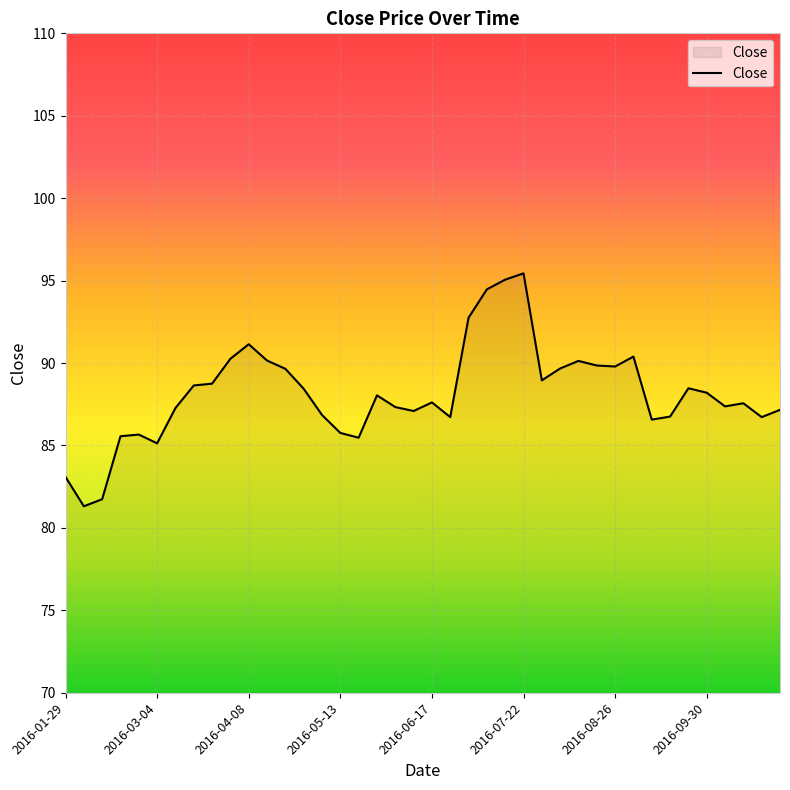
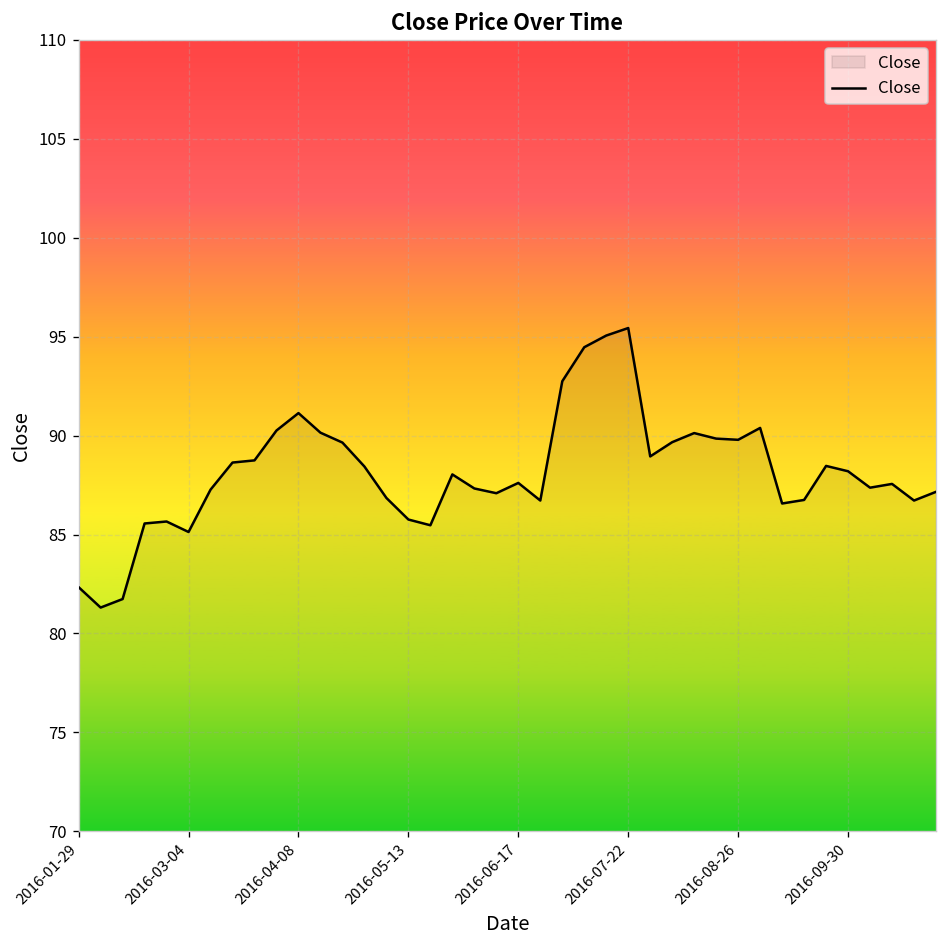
  {
-   "2016-01-29": 83.1,
+   "2016-01-29": 82.3,
    "2016-03-04": 85.1,
    "2016-04-08": 91.1,
    "2016-05-13": 85.8,
    "2016-06-17": 87.6,
    "2016-07-22": 95.4,
    "2016-08-26": 89.8,
    "2016-09-30": 88.2
  }
